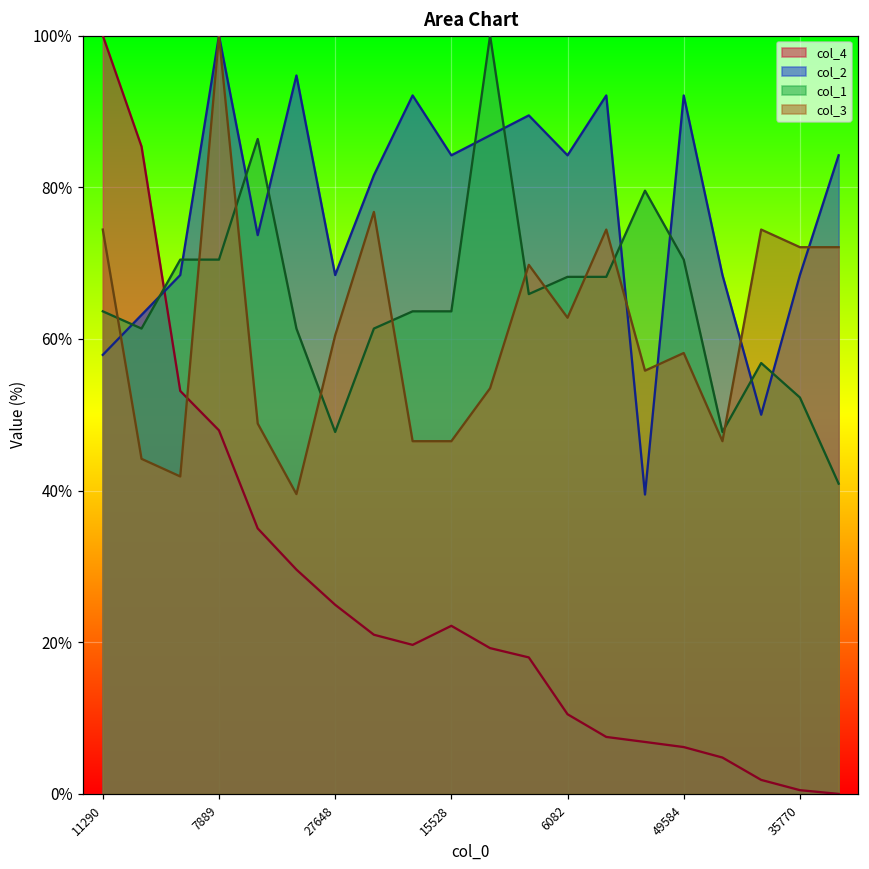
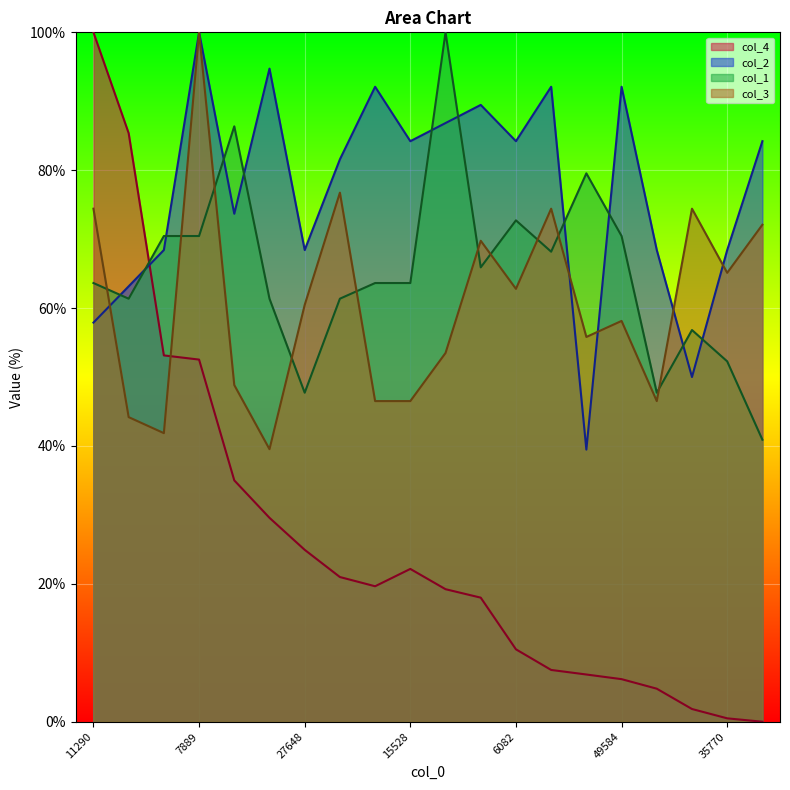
  {
    "col_4": {
      "11290": "100%",
-     "7889": "48%",
+     "7889": "53%",
      "27648": "25%",
      "15528": "22%",
      "6082": "11%",
      "49584": "6%",
      "35770": "0%"
    },
    "col_2": {
      "11290": "58%",
      "27648": "68%",
      "15528": "84%",
      "6082": "84%",
      "49584": "92%",
      "35770": "68%"
    },
    "col_1": {
      "11290": "64%",
      "7889": "70%",
      "27648": "48%",
      "15528": "64%",
-     "6082": "68%",
+     "6082": "73%",
      "49584": "70%",
      "35770": "52%"
    },
    "col_3": {
      "11290": "74%",
      "27648": "60%",
      "15528": "47%",
      "6082": "63%",
      "49584": "58%",
-     "35770": "72%"
+     "35770": "65%"
    }
  }
